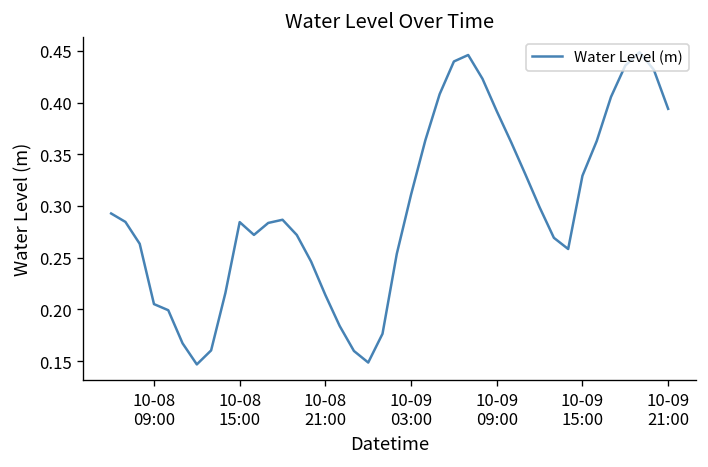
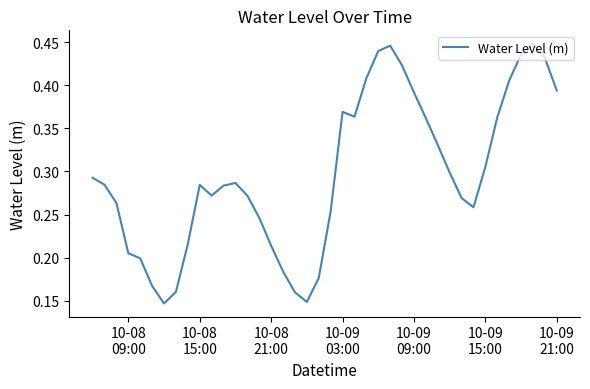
  {
    "10-08 09:00": 0.21,
    "10-08 15:00": 0.28,
    "10-08 21:00": 0.21,
-   "10-09 03:00": 0.31,
+   "10-09 03:00": 0.37,
    "10-09 09:00": 0.39,
-   "10-09 15:00": 0.33,
+   "10-09 15:00": 0.31,
    "10-09 21:00": 0.39
  }
